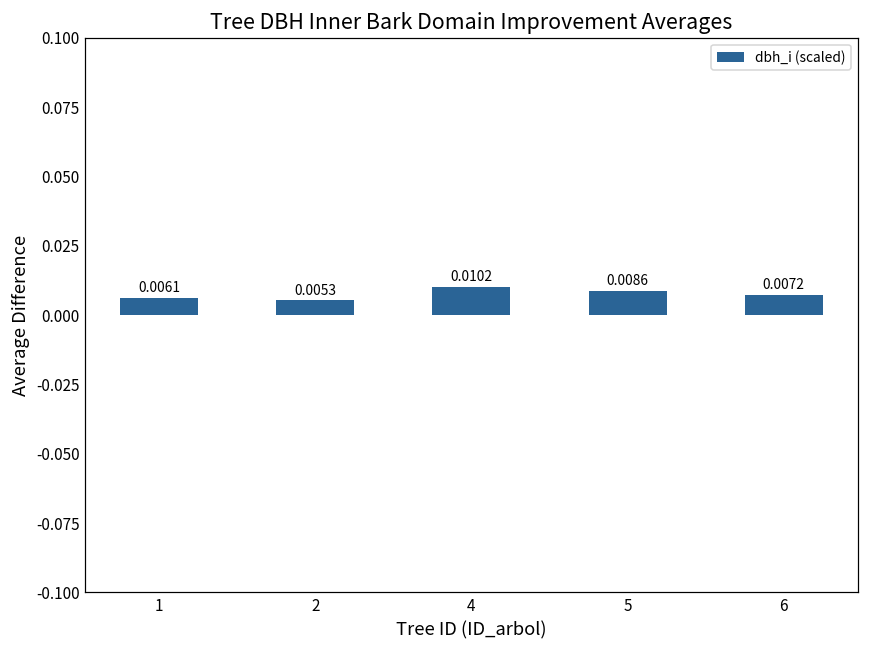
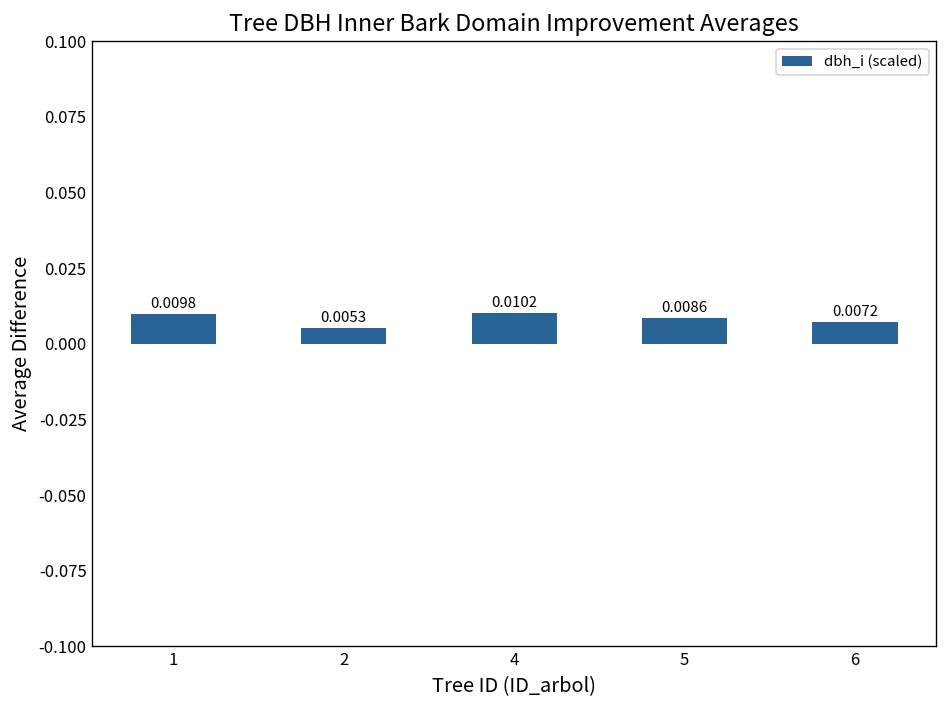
  {
-   "1": 0.0061,
+   "1": 0.0098,
    "2": 0.0053,
    "4": 0.0102,
    "5": 0.0086,
    "6": 0.0072
  }
